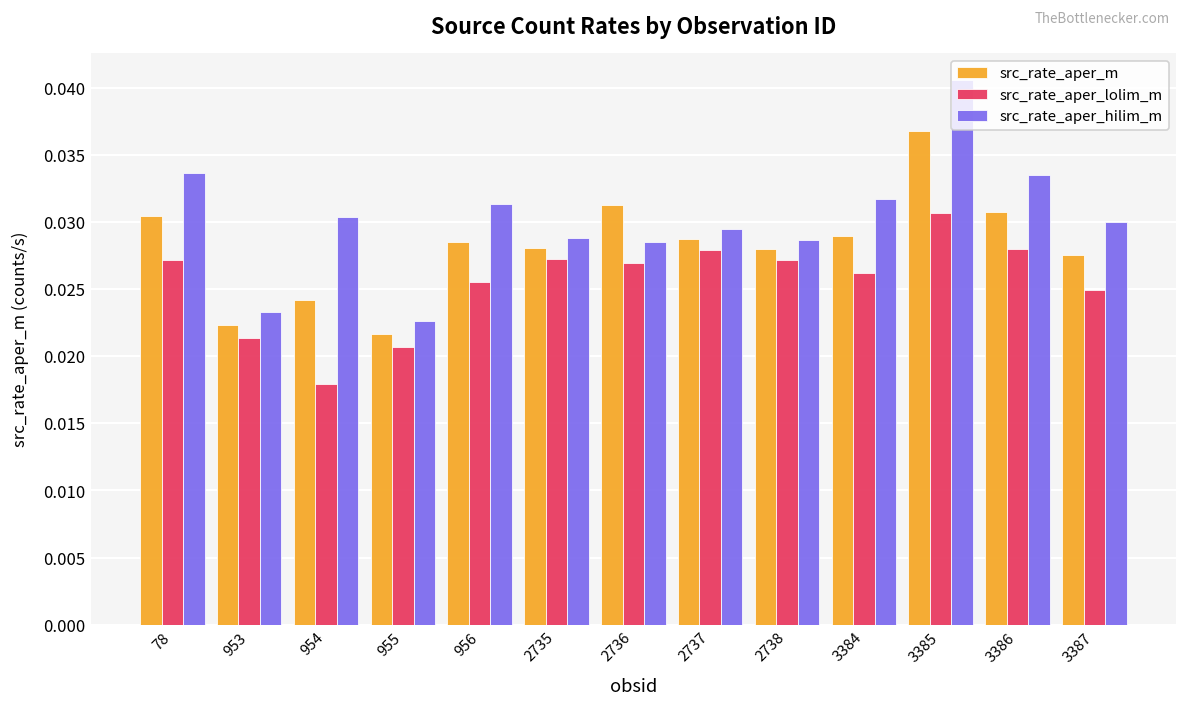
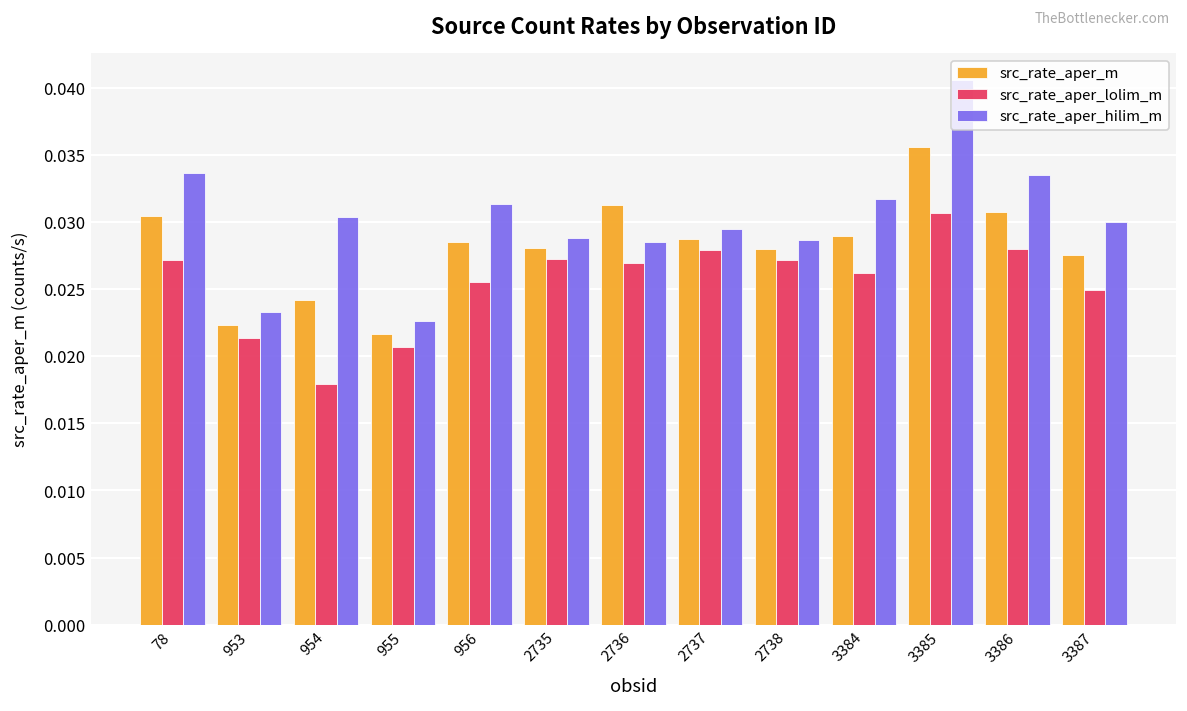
  {
    "src_rate_aper_m": {
      "78": 0.0304,
      "953": 0.0223,
      "954": 0.0242,
      "955": 0.0217,
      "956": 0.0285,
      "2735": 0.0280,
      "2736": 0.0313,
      "2737": 0.0287,
      "2738": 0.0280,
      "3384": 0.0290,
-     "3385": 0.0368,
+     "3385": 0.0356,
      "3386": 0.0308,
      "3387": 0.0275
    },
    "src_rate_aper_lolim_m": {
      "78": 0.0271,
      "953": 0.0214,
      "954": 0.0179,
      "955": 0.0207,
      "956": 0.0255,
      "2735": 0.0272,
      "2736": 0.0269,
      "2737": 0.0279,
      "2738": 0.0272,
      "3384": 0.0262,
      "3385": 0.0307,
      "3386": 0.0280,
      "3387": 0.0249
    },
    "src_rate_aper_hilim_m": {
      "78": 0.0337,
      "953": 0.0233,
      "954": 0.0304,
      "955": 0.0226,
      "956": 0.0314,
      "2735": 0.0288,
      "2736": 0.0285,
      "2737": 0.0295,
      "2738": 0.0287,
      "3384": 0.0317,
      "3386": 0.0335,
      "3387": 0.0300
    }
  }
